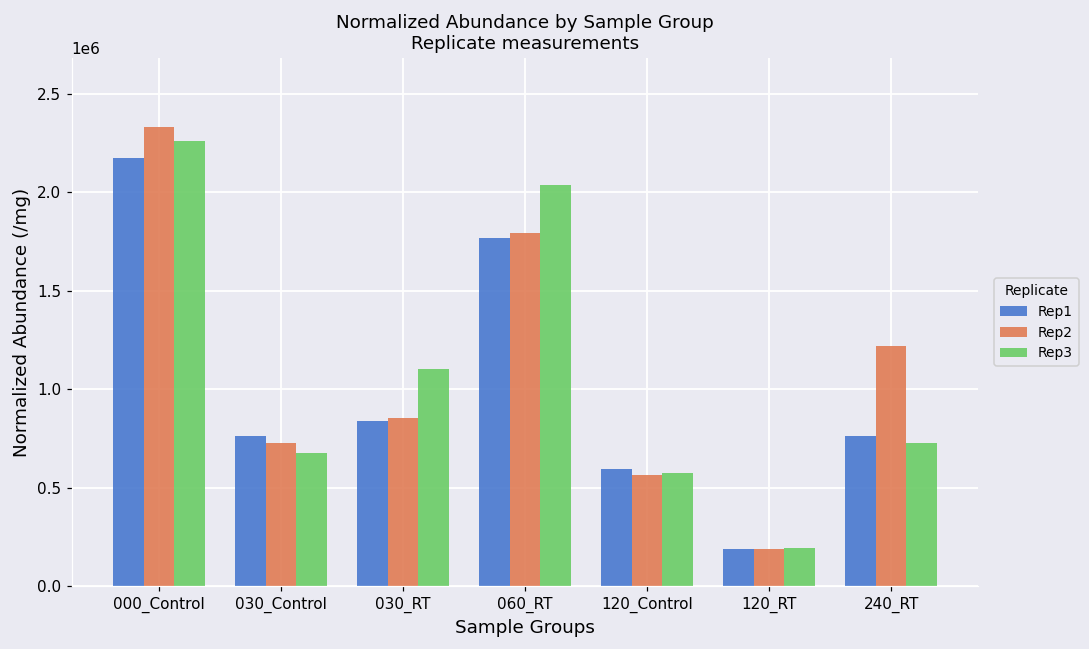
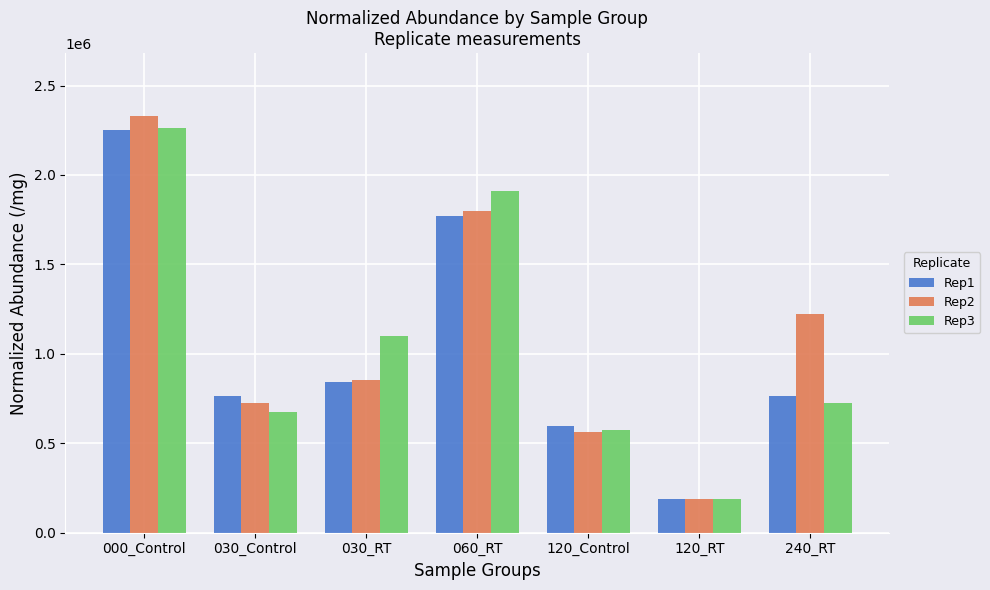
  {
    "Rep1": {
-     "000_Control": 2170000,
+     "000_Control": 2250000,
      "030_Control": 760000,
      "030_RT": 840000,
      "060_RT": 1770000,
      "120_Control": 600000,
      "120_RT": 190000,
      "240_RT": 760000
    },
    "Rep2": {
      "000_Control": 2330000,
      "030_Control": 730000,
      "030_RT": 850000,
      "060_RT": 1800000,
      "120_Control": 560000,
      "120_RT": 190000,
      "240_RT": 1220000
    },
    "Rep3": {
      "000_Control": 2260000,
      "030_Control": 670000,
      "030_RT": 1100000,
-     "060_RT": 2040000,
+     "060_RT": 1910000,
      "120_Control": 570000,
      "120_RT": 190000,
      "240_RT": 730000
    }
  }
